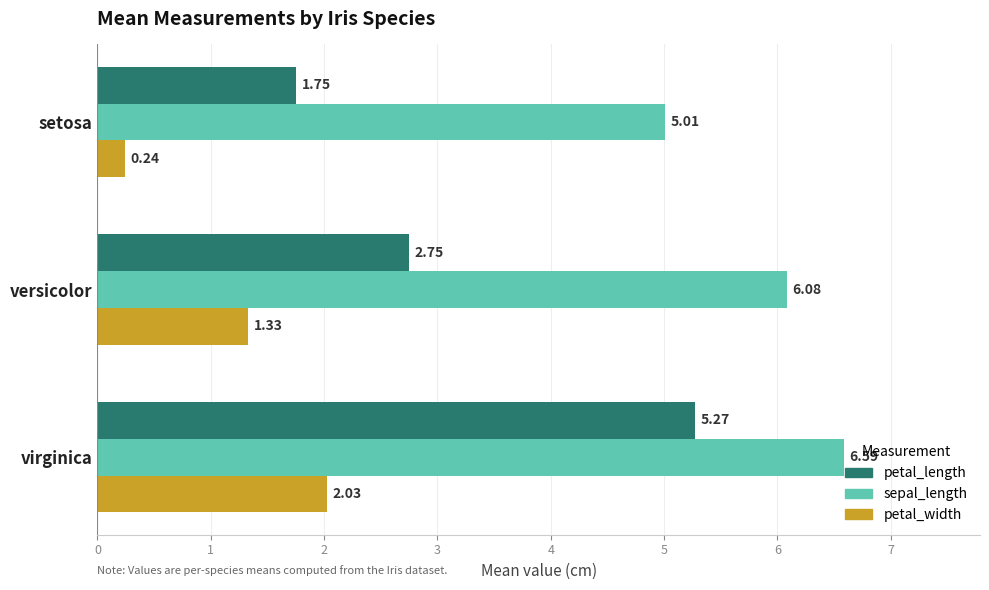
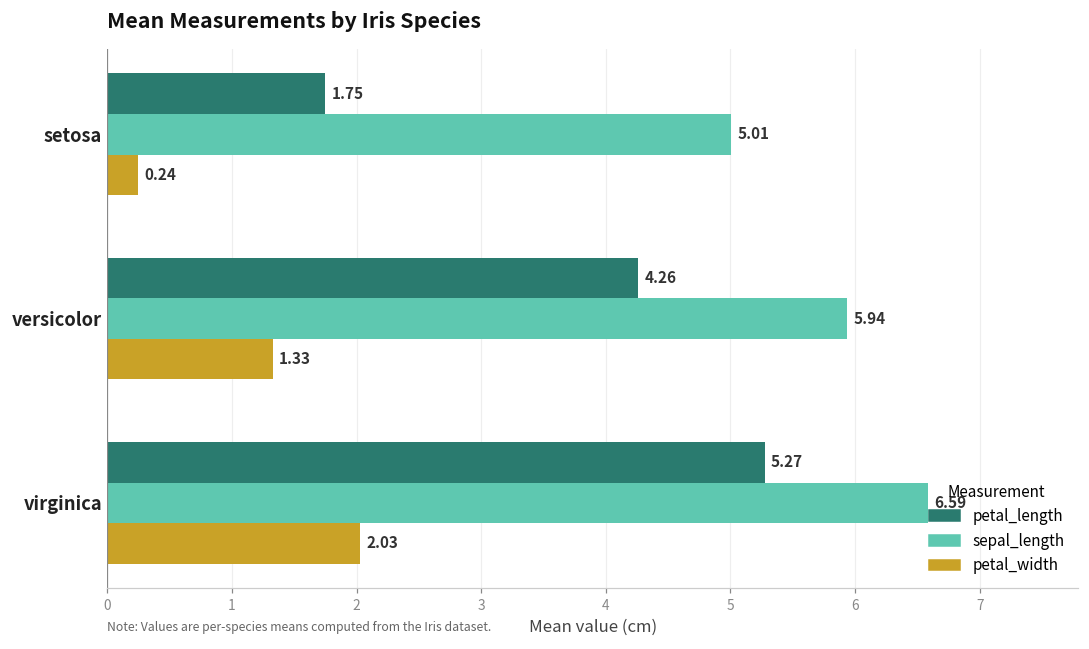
  {
    "petal_length": {
      "setosa": 1.75,
-     "versicolor": 2.75,
+     "versicolor": 4.26,
      "virginica": 5.27
    },
    "sepal_length": {
      "setosa": 5.01,
-     "versicolor": 6.08,
+     "versicolor": 5.94,
      "virginica": 6.59
    },
    "petal_width": {
      "setosa": 0.24,
      "versicolor": 1.33,
      "virginica": 2.03
    }
  }
